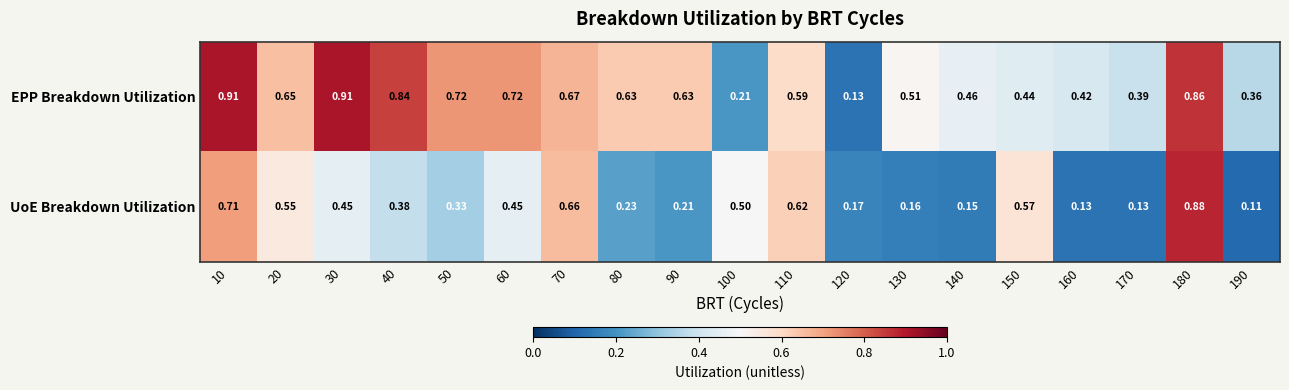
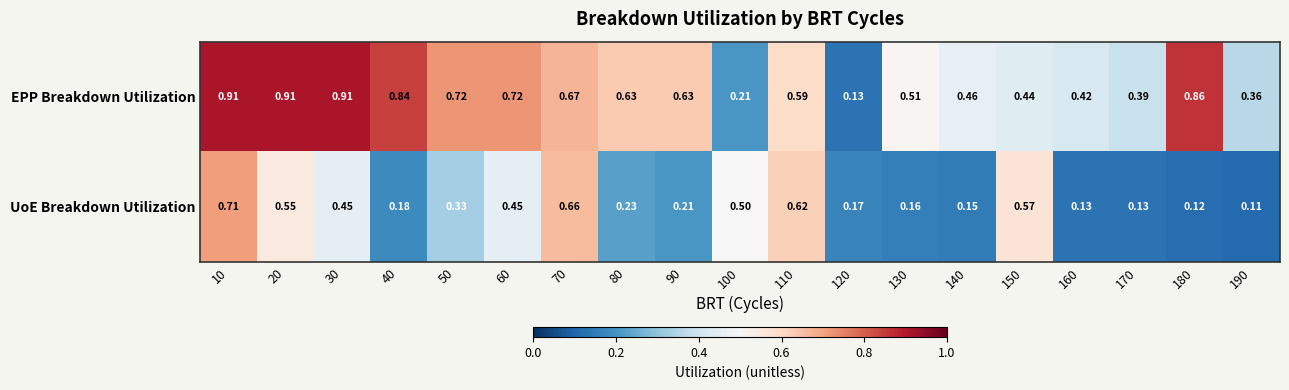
  {
    "EPP Breakdown Utilization": {
      "10": 0.91,
-     "20": 0.65,
+     "20": 0.91,
      "30": 0.91,
      "40": 0.84,
      "50": 0.72,
      "60": 0.72,
      "70": 0.67,
      "80": 0.63,
      "90": 0.63,
      "100": 0.21,
      "110": 0.59,
      "120": 0.13,
      "130": 0.51,
      "140": 0.46,
      "150": 0.44,
      "160": 0.42,
      "170": 0.39,
      "180": 0.86,
      "190": 0.36
    },
    "UoE Breakdown Utilization": {
      "10": 0.71,
      "20": 0.55,
      "30": 0.45,
-     "40": 0.38,
+     "40": 0.18,
      "50": 0.33,
      "60": 0.45,
      "70": 0.66,
      "80": 0.23,
      "90": 0.21,
      "100": 0.50,
      "110": 0.62,
      "120": 0.17,
      "130": 0.16,
      "140": 0.15,
      "150": 0.57,
      "160": 0.13,
      "170": 0.13,
-     "180": 0.88,
+     "180": 0.12,
      "190": 0.11
    }
  }
